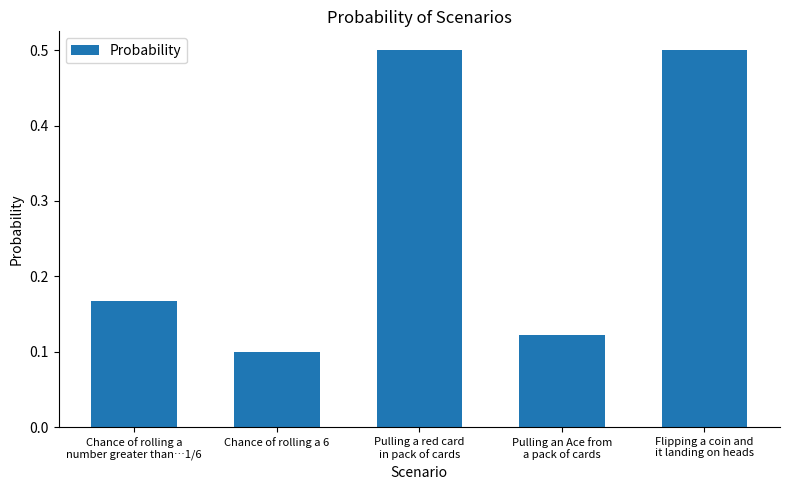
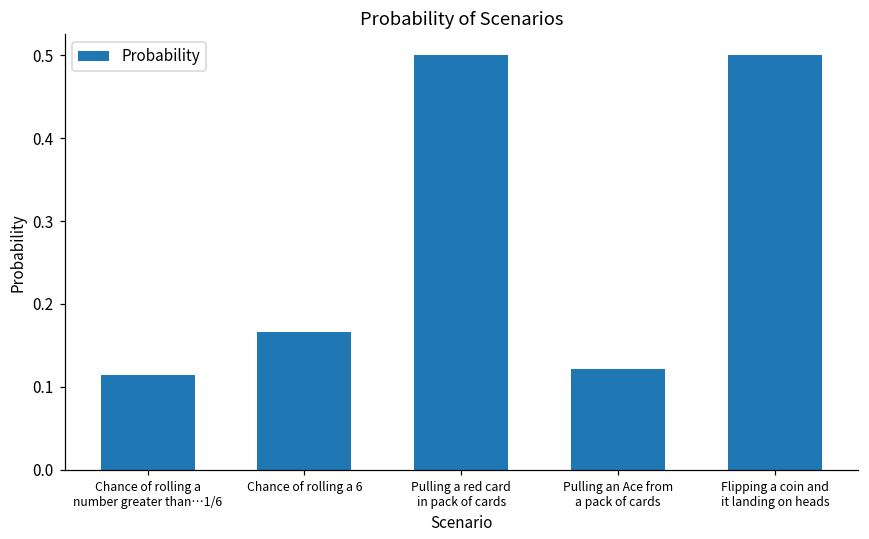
  {
-   "Chance of rolling a number greater than…1/6": 0.17,
-   "Chance of rolling a 6": 0.10,
+   "Chance of rolling a number greater than…1/6": 0.11,
+   "Chance of rolling a 6": 0.17,
    "Pulling a red card in pack of cards": 0.50,
    "Pulling an Ace from a pack of cards": 0.12,
    "Flipping a coin and it landing on heads": 0.50
  }
